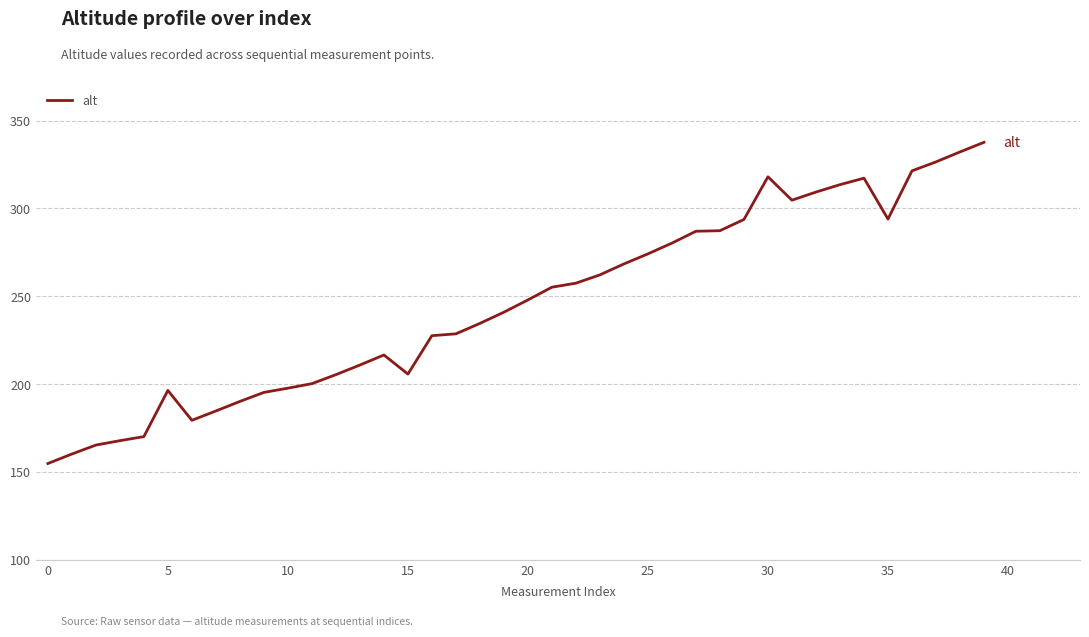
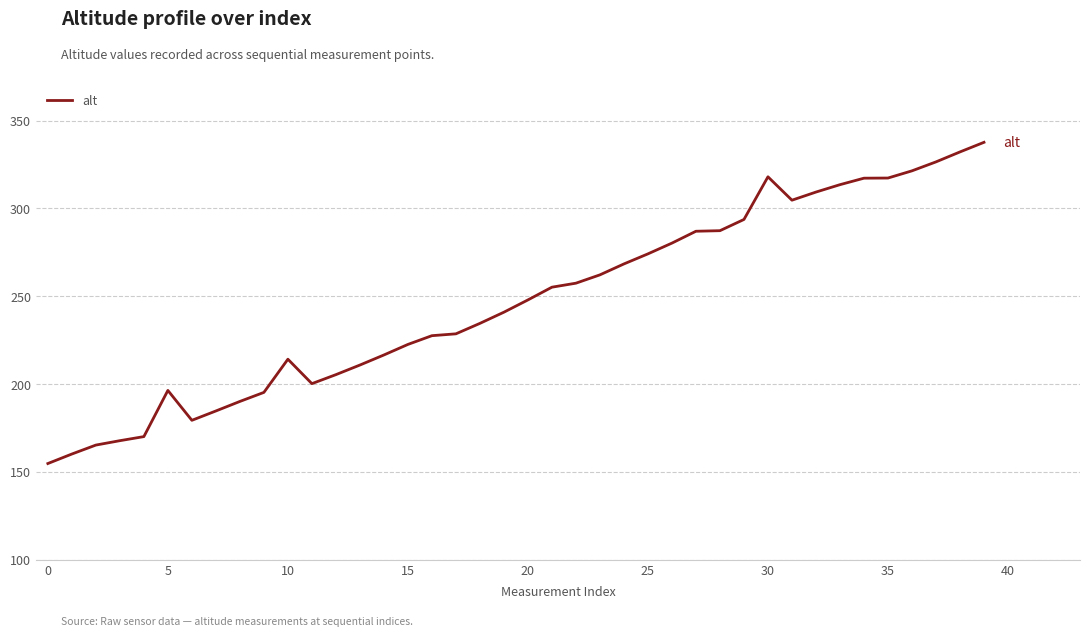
  {
    "0": 155,
    "5": 196,
-   "10": 198,
-   "15": 206,
+   "10": 214,
+   "15": 223,
    "20": 248,
    "25": 274,
    "30": 318,
-   "35": 294
+   "35": 317
  }
